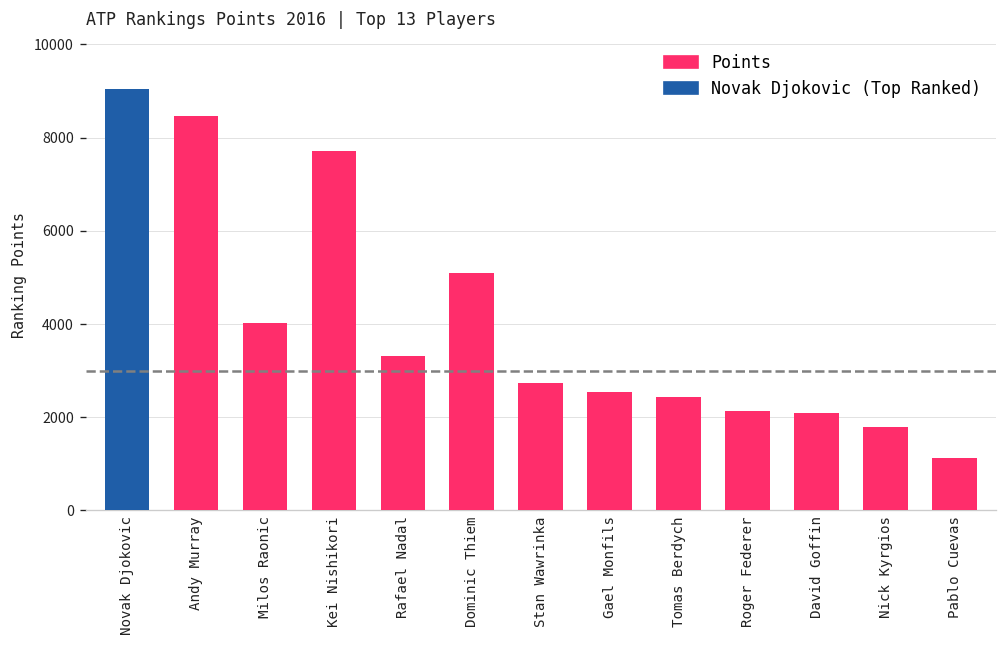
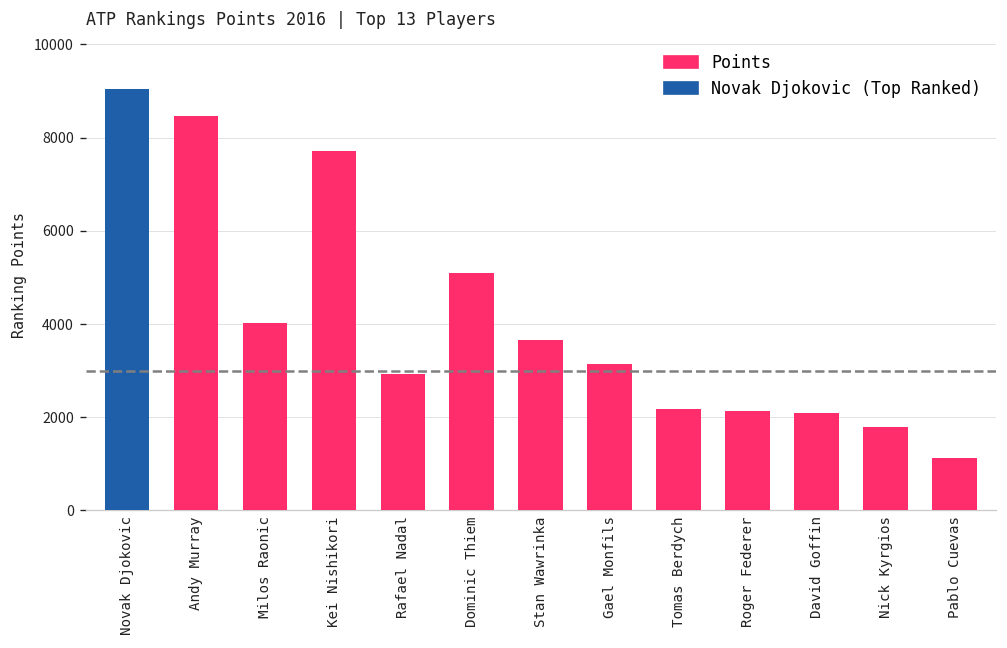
  {
    "Novak Djokovic": 9000,
    "Andy Murray": 8500,
    "Milos Raonic": 4000,
    "Kei Nishikori": 7700,
-   "Rafael Nadal": 3300,
+   "Rafael Nadal": 2900,
    "Dominic Thiem": 5100,
-   "Stan Wawrinka": 2700,
-   "Gael Monfils": 2500,
-   "Tomas Berdych": 2400,
+   "Stan Wawrinka": 3700,
+   "Gael Monfils": 3100,
+   "Tomas Berdych": 2200,
    "Roger Federer": 2100,
    "David Goffin": 2100,
    "Nick Kyrgios": 1800,
    "Pablo Cuevas": 1100
  }
